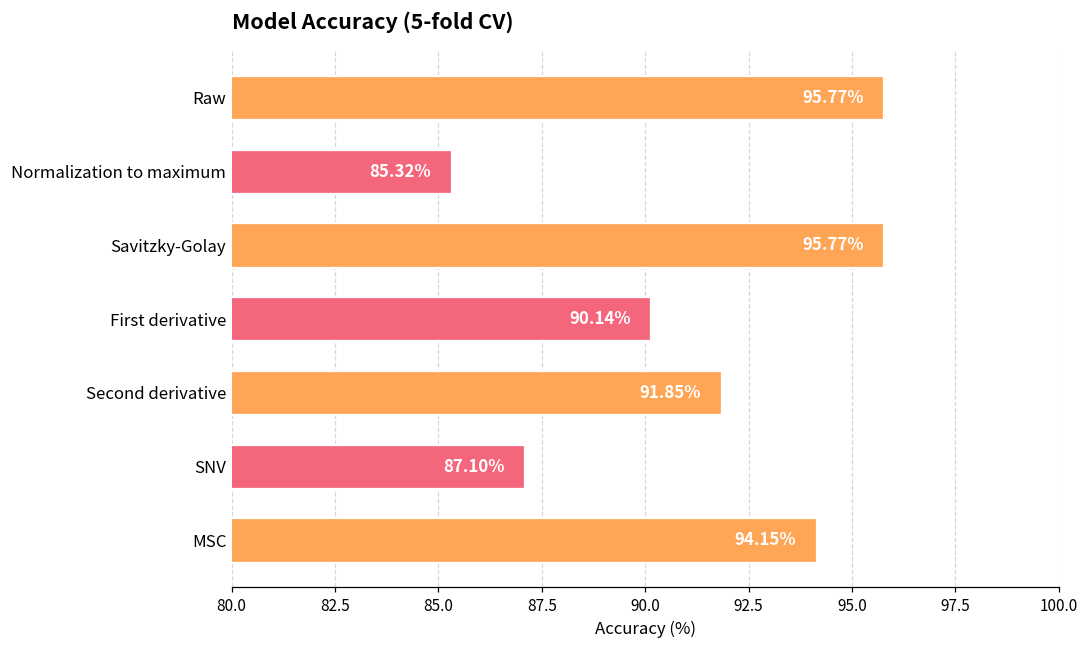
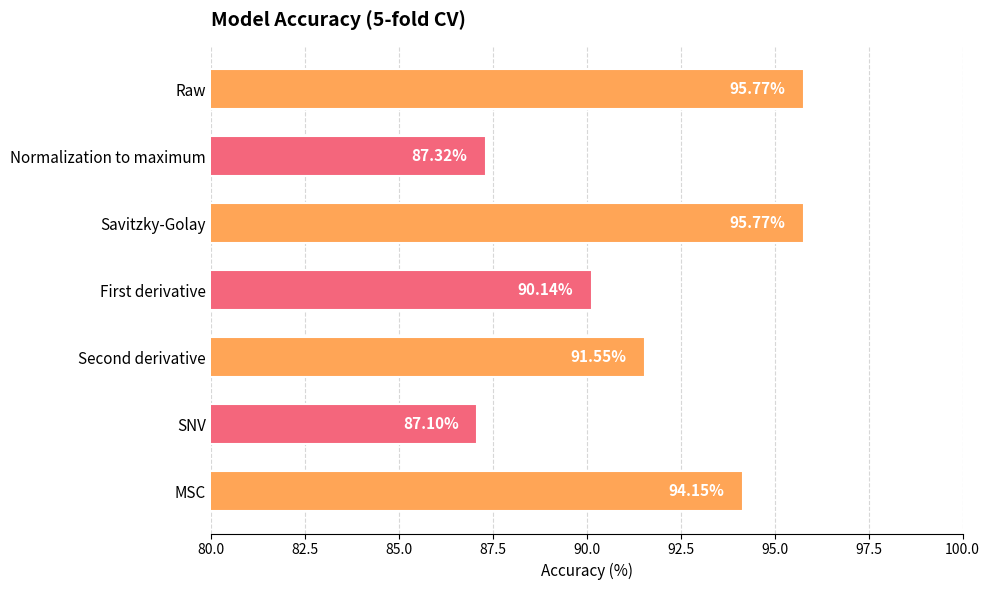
  {
    "Raw": "95.77%",
-   "Normalization to maximum": "85.32%",
+   "Normalization to maximum": "87.32%",
    "Savitzky-Golay": "95.77%",
    "First derivative": "90.14%",
-   "Second derivative": "91.85%",
+   "Second derivative": "91.55%",
    "SNV": "87.10%",
    "MSC": "94.15%"
  }
